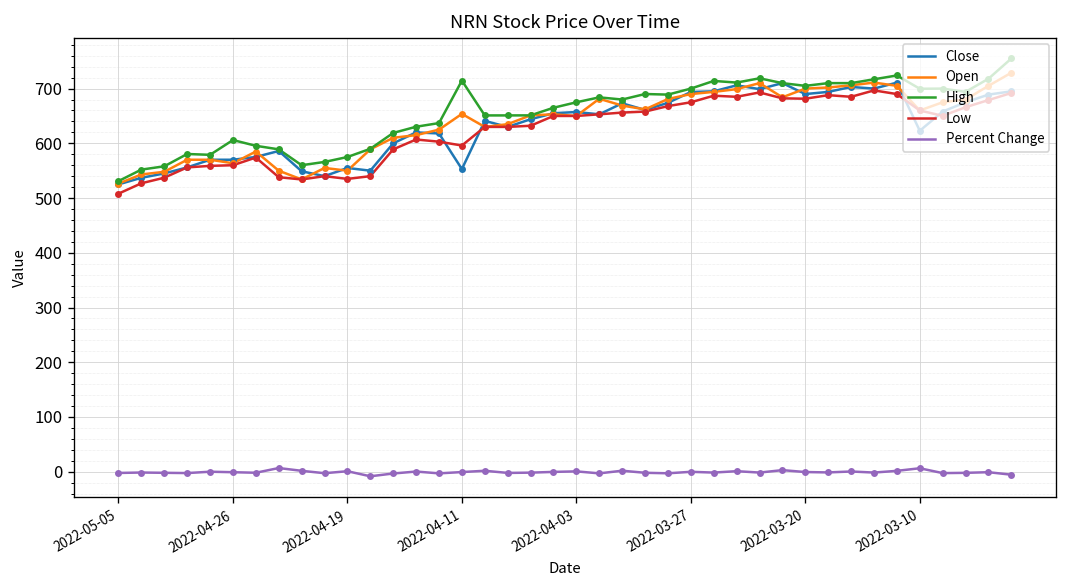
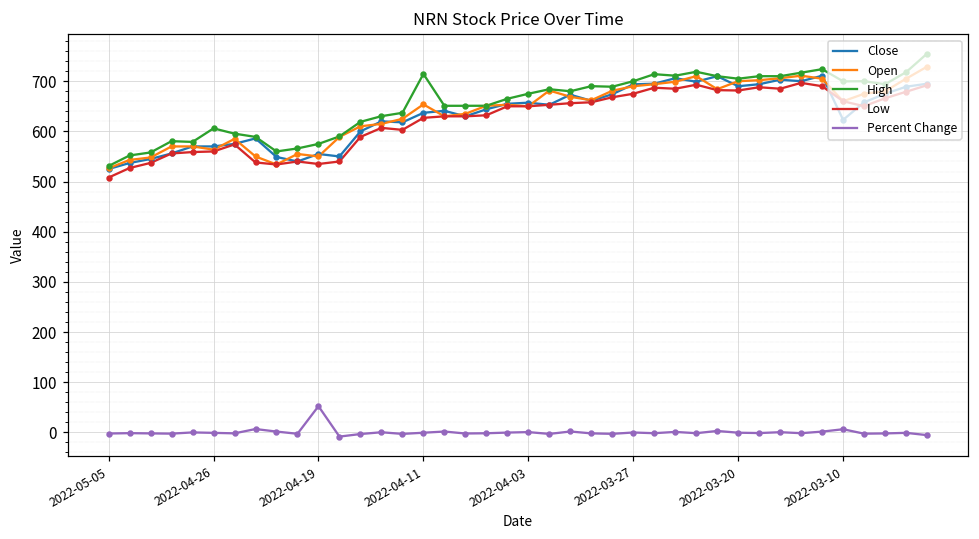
  {
    "Close": {
      "2022-04-26": 570,
-     "2022-04-11": 550,
+     "2022-04-11": 640,
      "2022-04-03": 660,
      "2022-03-20": 690
    },
    "Open": {
      "2022-04-11": 650
    },
    "High": {
      "2022-04-26": 610,
      "2022-04-19": 580,
      "2022-04-11": 710,
      "2022-04-03": 680,
      "2022-03-27": 700
    },
    "Low": {
      "2022-05-05": 510,
      "2022-04-19": 540,
-     "2022-04-11": 600,
+     "2022-04-11": 630,
      "2022-03-27": 680,
      "2022-03-20": 680
    },
    "Percent Change": {
      "2022-05-05": 0,
      "2022-04-26": 0,
-     "2022-04-19": 0,
+     "2022-04-19": 50,
      "2022-04-11": 0,
      "2022-04-03": 0,
      "2022-03-27": 0,
      "2022-03-20": 0,
      "2022-03-10": 10
    }
  }
